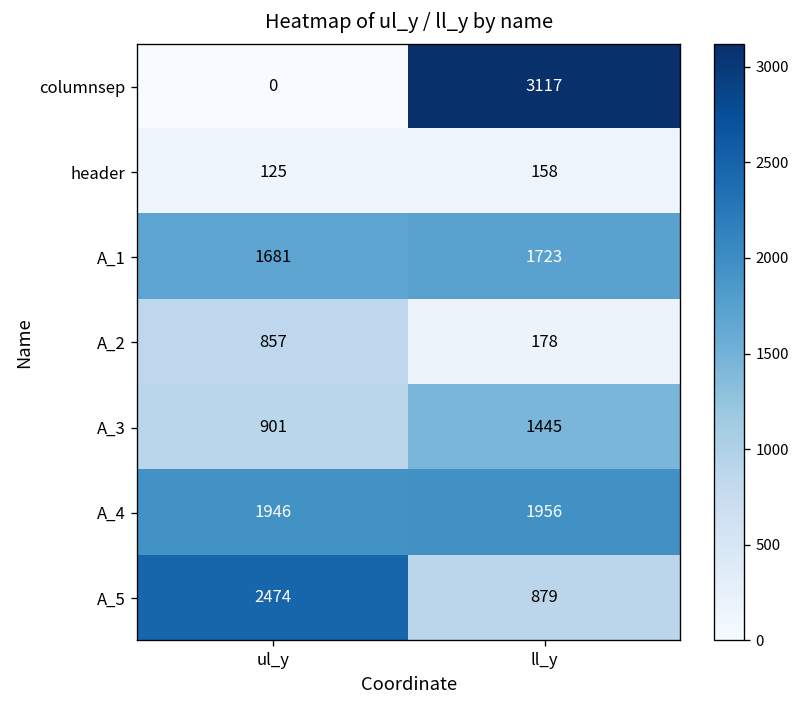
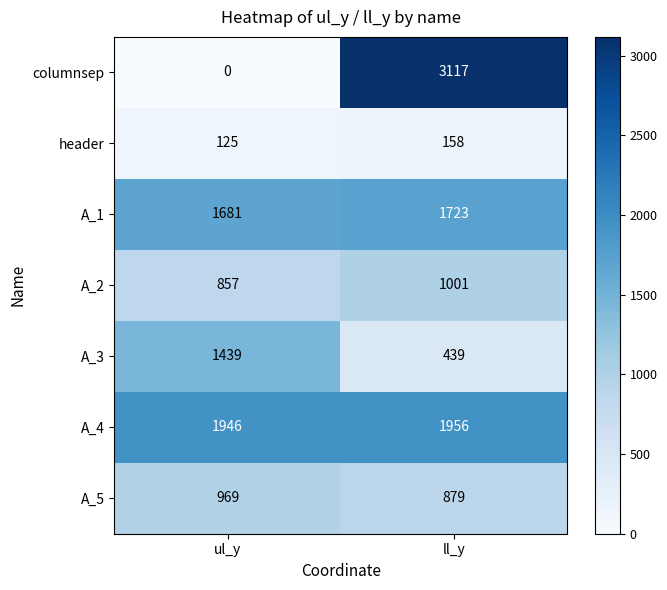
  {
    "columnsep": {
      "ul_y": 0,
      "ll_y": 3117
    },
    "header": {
      "ul_y": 125,
      "ll_y": 158
    },
    "A_1": {
      "ul_y": 1681,
      "ll_y": 1723
    },
    "A_2": {
      "ul_y": 857,
-     "ll_y": 178
+     "ll_y": 1001
    },
    "A_3": {
-     "ul_y": 901,
-     "ll_y": 1445
+     "ul_y": 1439,
+     "ll_y": 439
    },
    "A_4": {
      "ul_y": 1946,
      "ll_y": 1956
    },
    "A_5": {
-     "ul_y": 2474,
+     "ul_y": 969,
      "ll_y": 879
    }
  }
